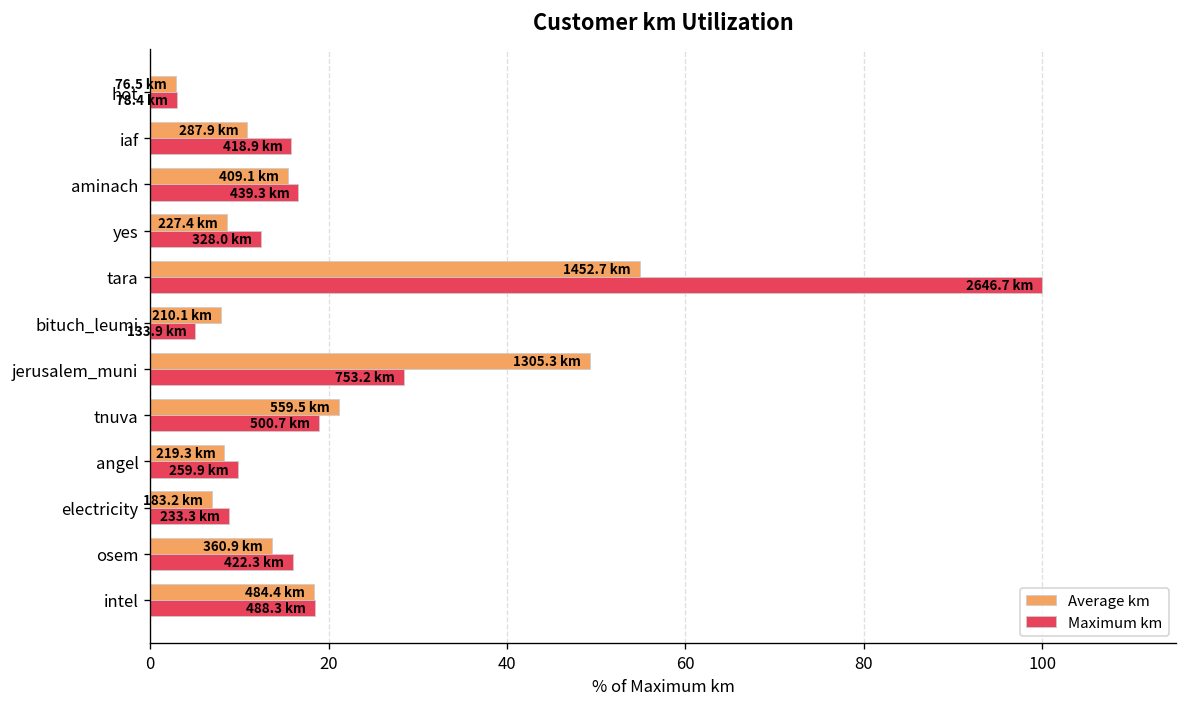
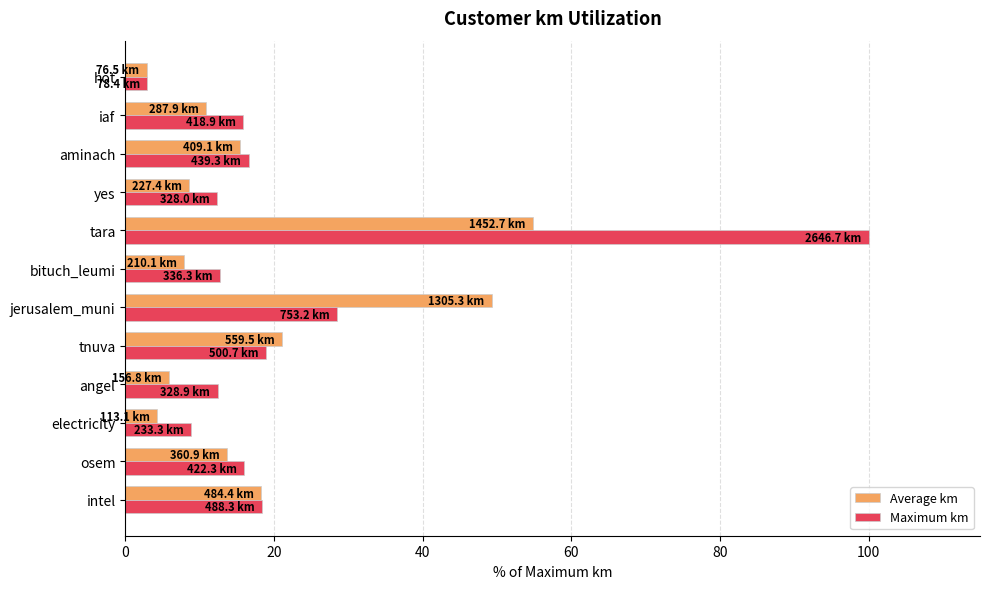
  {
    "Average km": {
-     "angel": 219.3,
-     "electricity": 183.2
+     "angel": 156.8,
+     "electricity": 113.1
    },
    "Maximum km": {
-     "bituch_leumi": 133.9,
-     "angel": 259.9
+     "bituch_leumi": 336.3,
+     "angel": 328.9
    }
  }
